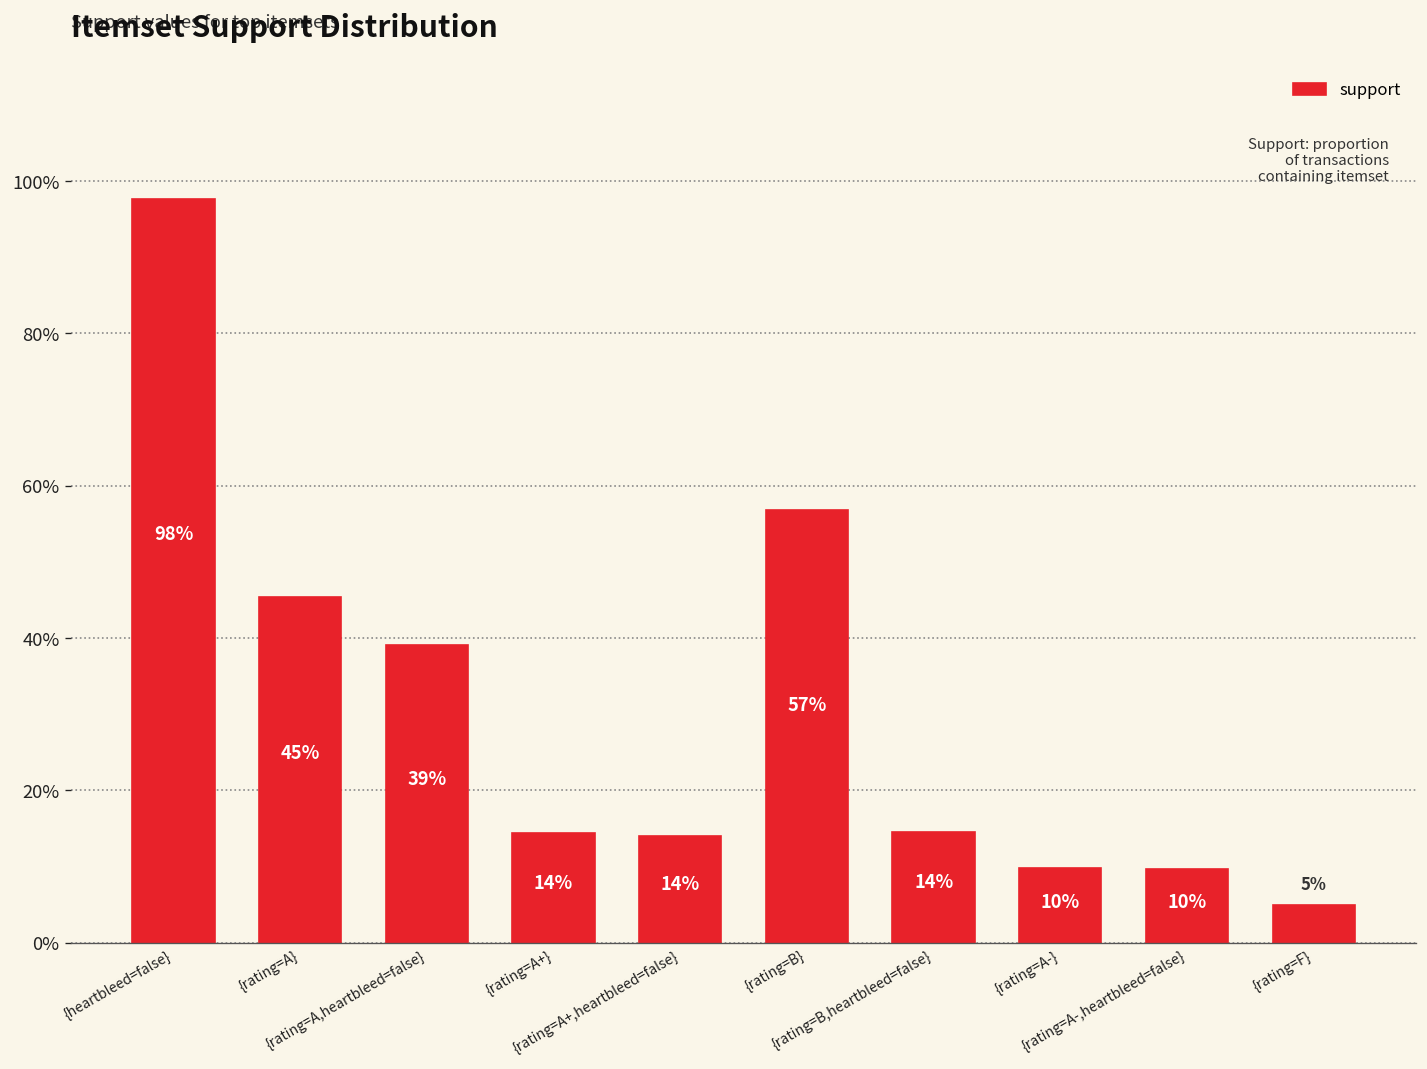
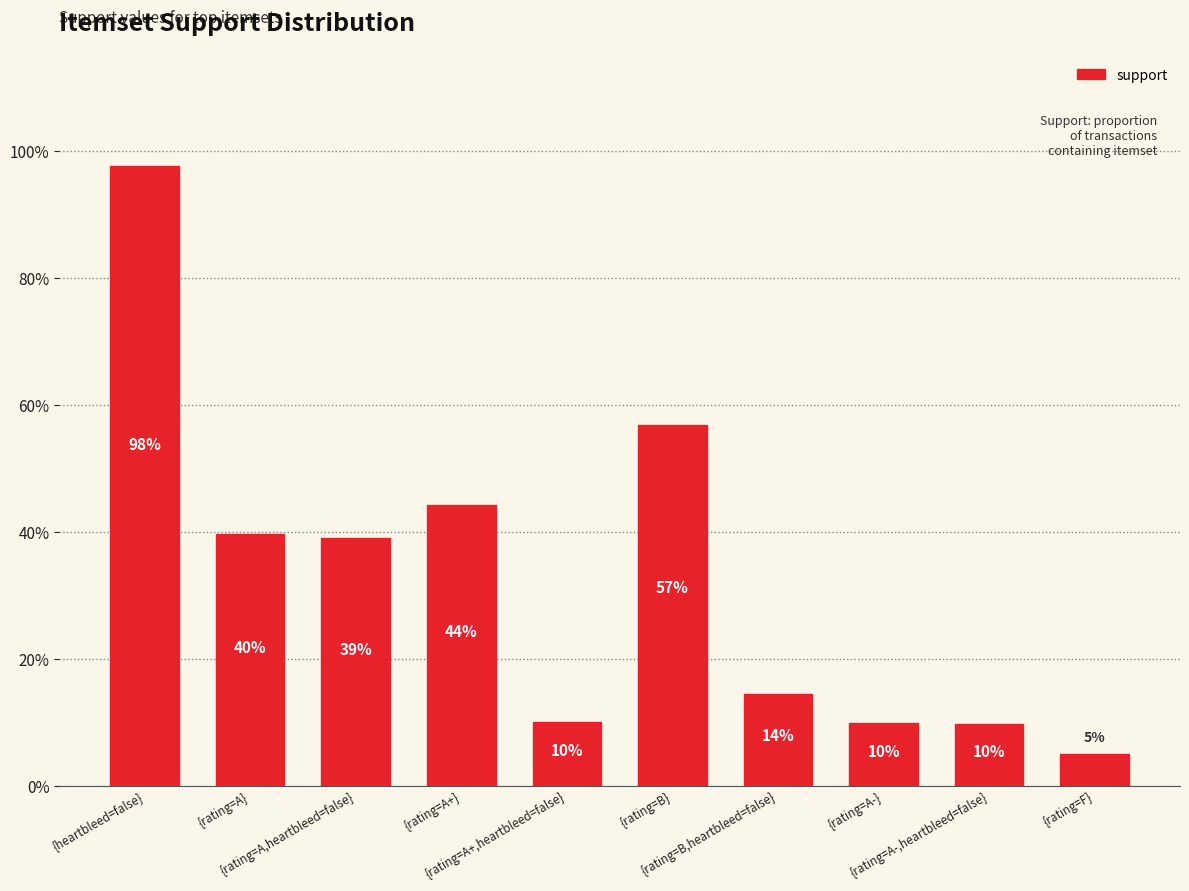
  {
    "{heartbleed=false}": "98%",
-   "{rating=A}": "45%",
+   "{rating=A}": "40%",
    "{rating=A,heartbleed=false}": "39%",
-   "{rating=A+}": "14%",
-   "{rating=A+,heartbleed=false}": "14%",
+   "{rating=A+}": "44%",
+   "{rating=A+,heartbleed=false}": "10%",
    "{rating=B}": "57%",
    "{rating=B,heartbleed=false}": "14%",
    "{rating=A-}": "10%",
    "{rating=A-,heartbleed=false}": "10%",
    "{rating=F}": "5%"
  }
